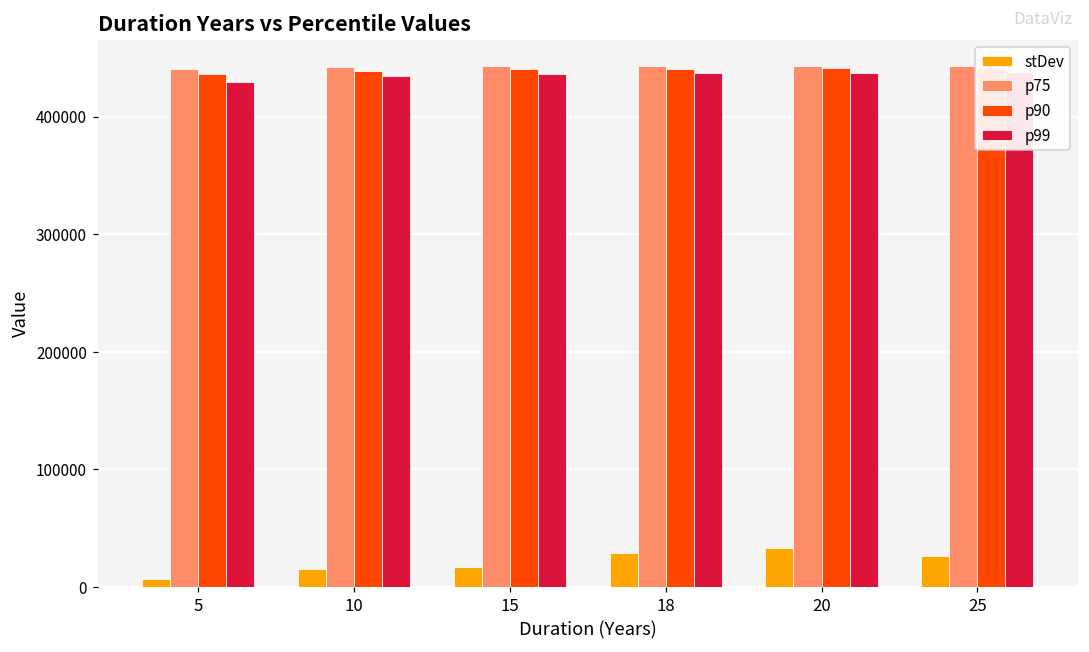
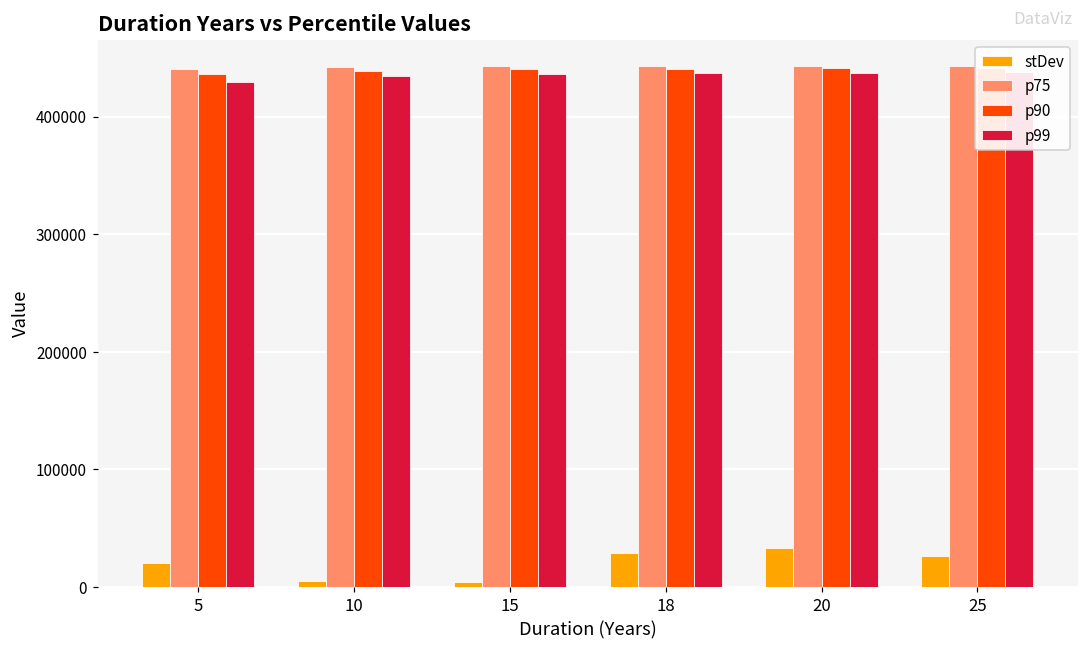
  {
    "stDev": {
-     "5": 7000,
-     "10": 15000,
-     "15": 17000,
+     "5": 20000,
+     "10": 5000,
+     "15": 4000,
      "18": 29000,
      "20": 33000,
      "25": 26000
    },
    "p75": {
      "5": 441000,
      "10": 442000,
      "15": 443000,
      "18": 443000,
      "20": 443000,
      "25": 443000
    },
    "p90": {
      "5": 437000,
      "10": 439000,
      "15": 440000,
      "18": 441000,
      "20": 441000
    },
    "p99": {
      "5": 430000,
      "10": 434000,
      "15": 436000,
      "18": 437000,
      "20": 437000
    }
  }
